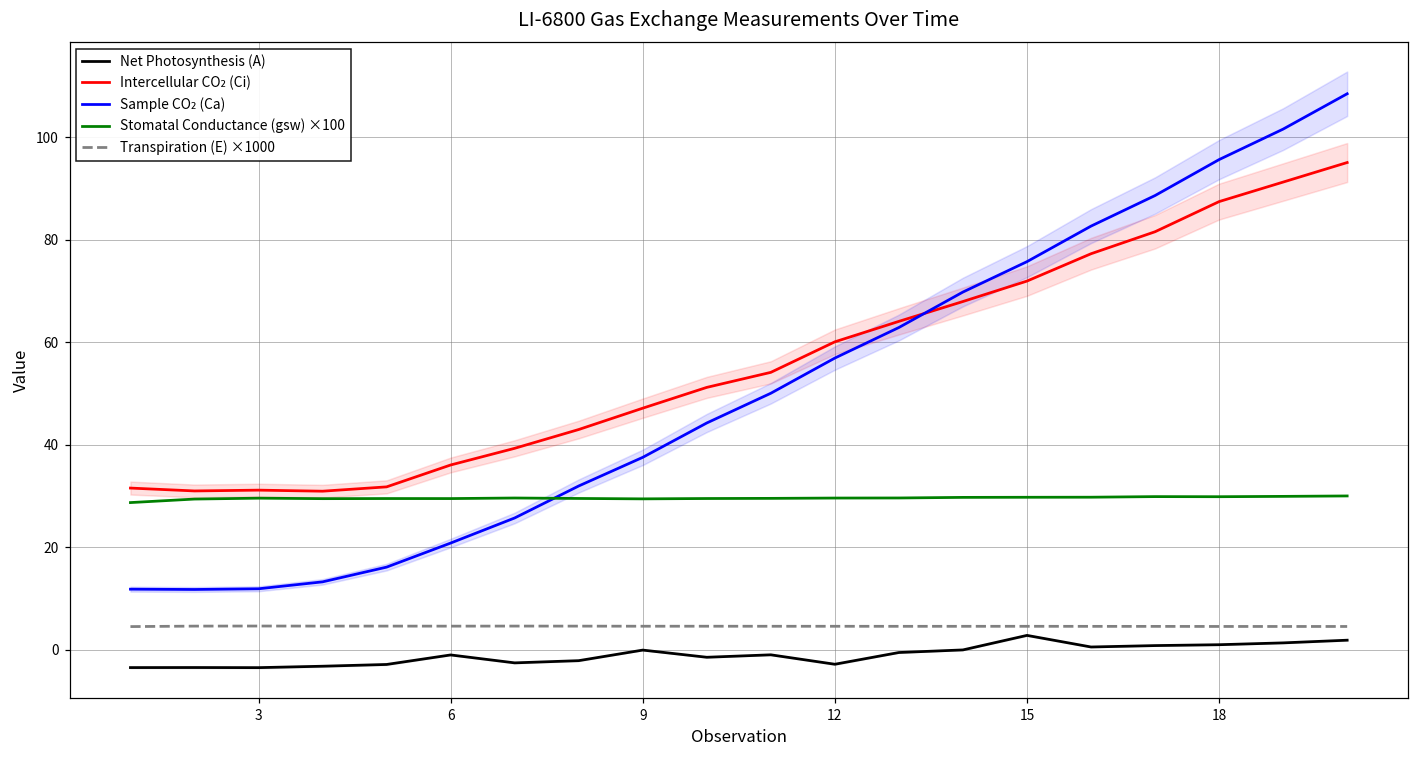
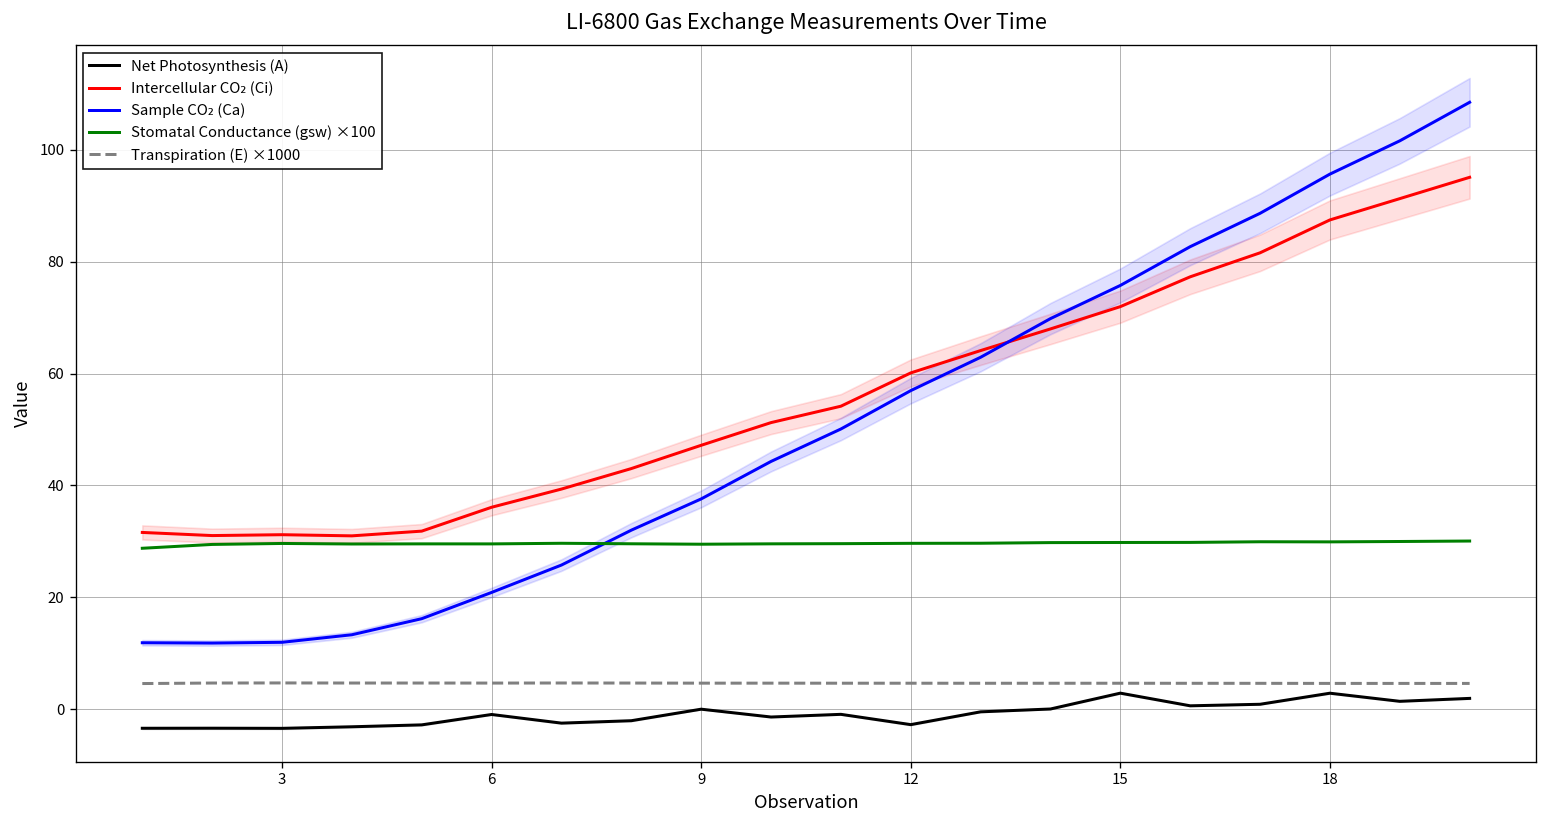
  {
    "Net Photosynthesis (A)": {
-     "18": 1
+     "18": 3
    },
    "Stomatal Conductance (gsw) ×100": {
      "3": 30,
      "6": 30,
      "9": 29,
      "12": 30,
      "15": 30,
      "18": 30
    }
  }
